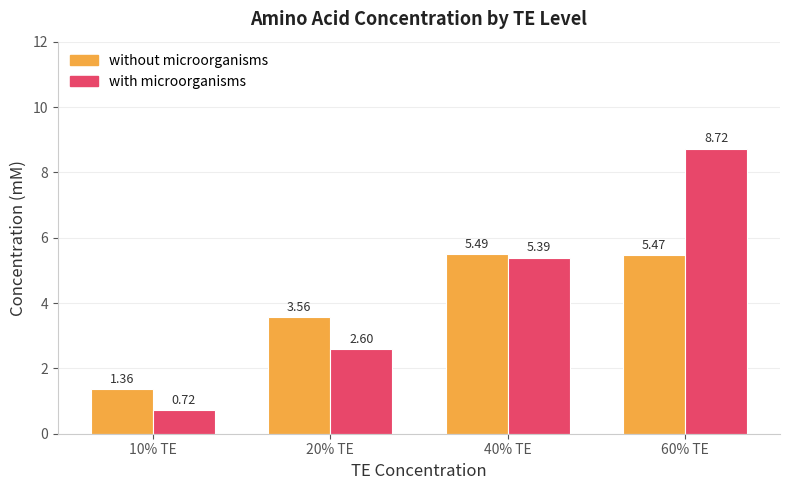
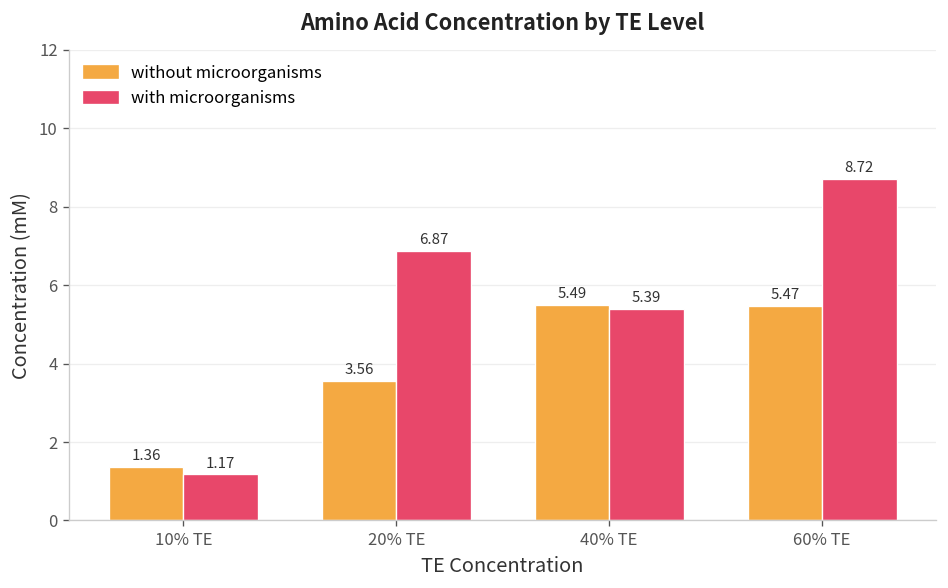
  {
    "without microorganisms": {
      "10% TE": 1.36,
      "20% TE": 3.56,
      "40% TE": 5.49,
      "60% TE": 5.47
    },
    "with microorganisms": {
-     "10% TE": 0.72,
-     "20% TE": 2.60,
+     "10% TE": 1.17,
+     "20% TE": 6.87,
      "40% TE": 5.39,
      "60% TE": 8.72
    }
  }
